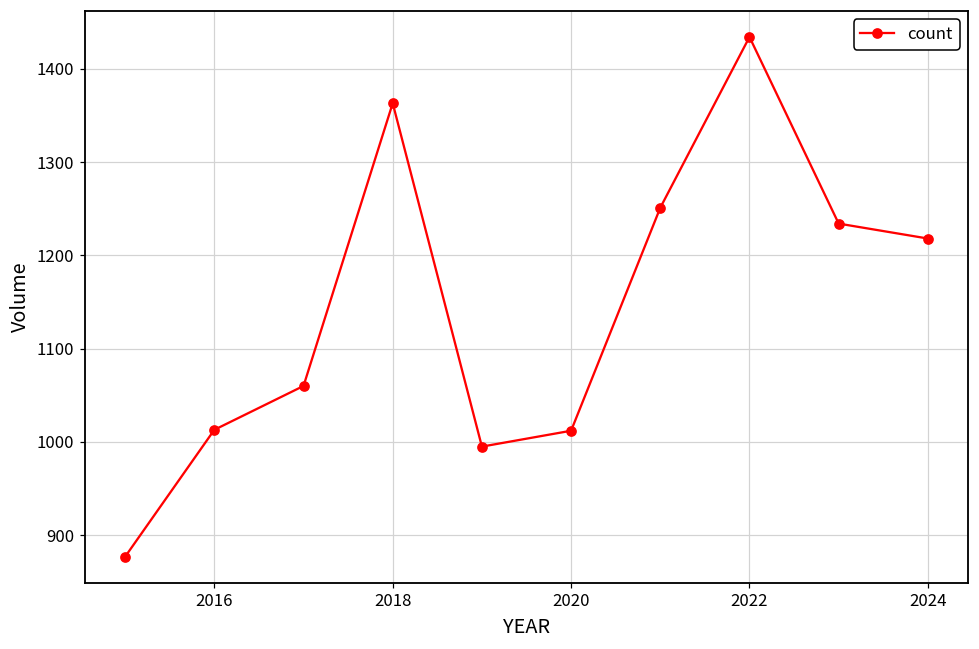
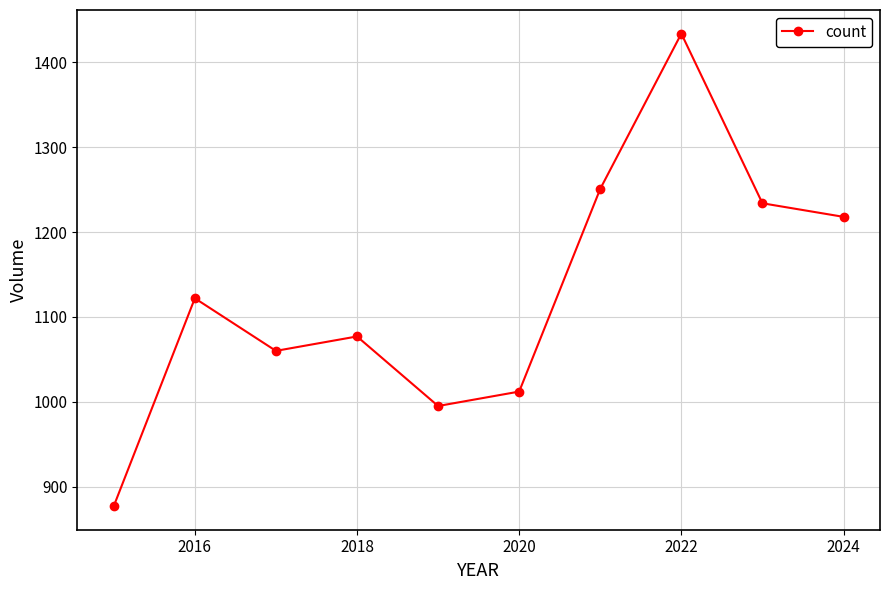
  {
-   "2016": 1010,
-   "2018": 1360,
+   "2016": 1120,
+   "2018": 1080,
    "2020": 1010,
    "2022": 1430,
    "2024": 1220
  }
